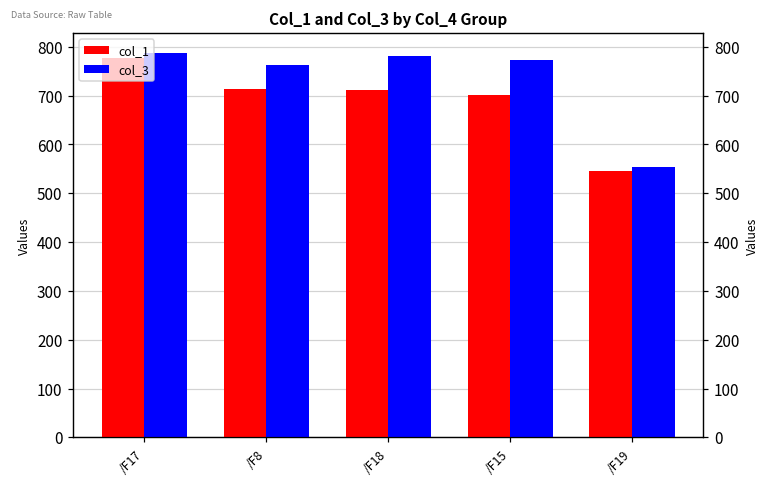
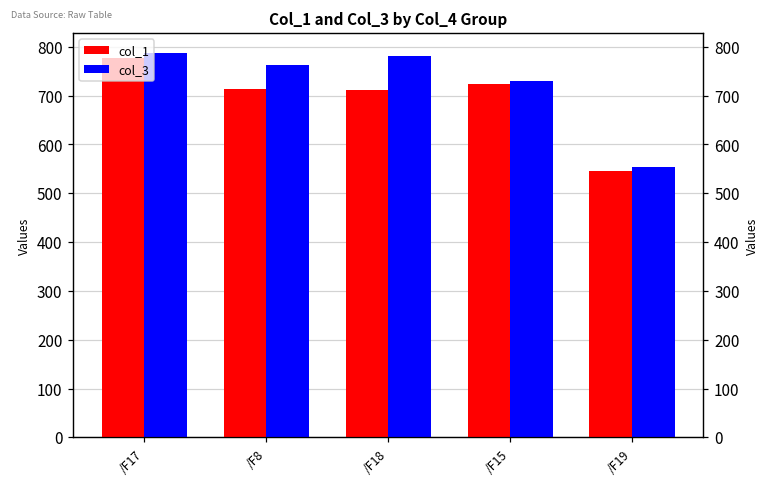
  {
    "col_1": {
      "/F8": 710,
      "/F18": 710,
-     "/F15": 700,
+     "/F15": 720,
      "/F19": 540
    },
    "col_3": {
      "/F17": 790,
      "/F8": 760,
      "/F18": 780,
-     "/F15": 770,
+     "/F15": 730,
      "/F19": 550
    }
  }
